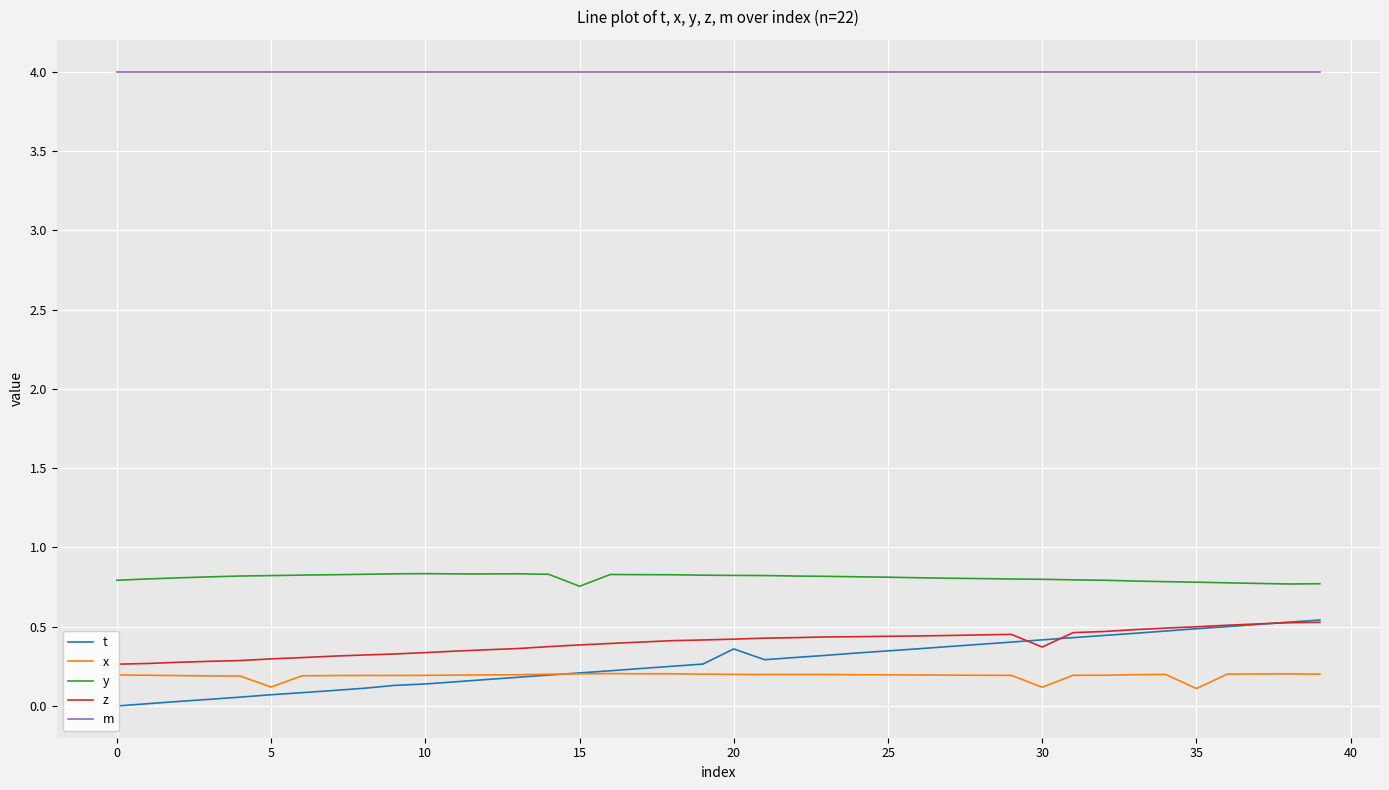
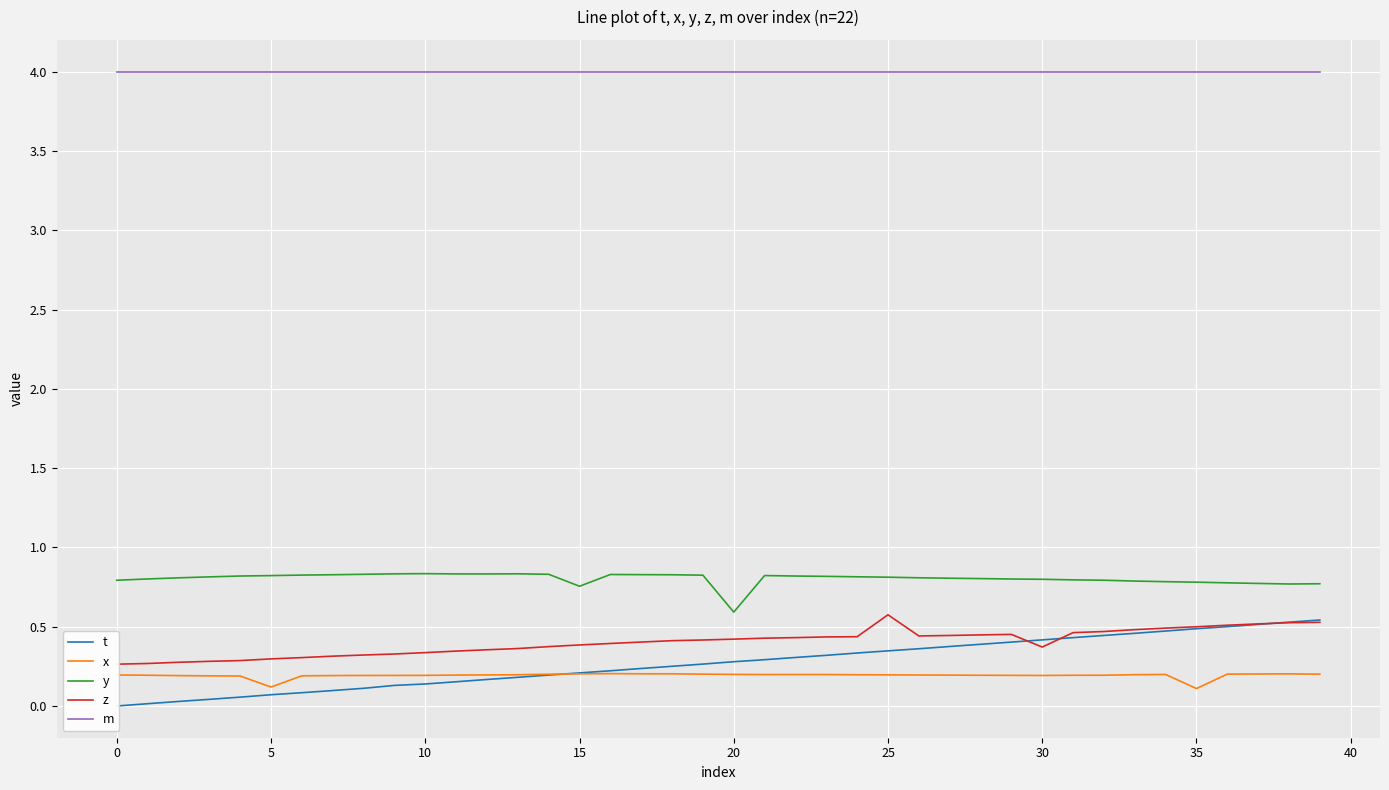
  {
    "t": {
      "5": 0.07,
      "10": 0.14,
-     "20": 0.36,
+     "20": 0.28,
      "25": 0.35,
      "30": 0.42
    },
    "x": {
      "5": 0.12,
      "10": 0.19,
      "20": 0.20,
      "25": 0.20,
-     "30": 0.12,
+     "30": 0.19,
      "35": 0.11
    },
    "y": {
      "0": 0.79,
      "5": 0.82,
      "10": 0.83,
      "15": 0.76,
-     "20": 0.82,
+     "20": 0.59,
      "25": 0.81,
      "30": 0.80,
      "35": 0.78
    },
    "z": {
      "5": 0.30,
      "10": 0.34,
      "15": 0.38,
      "20": 0.42,
-     "25": 0.44,
+     "25": 0.58,
      "30": 0.37
    },
    "m": {
      "0": 4.00,
      "5": 4.00,
      "10": 4.00,
      "15": 4.00,
      "20": 4.00,
      "25": 4.00,
      "30": 4.00,
      "35": 4.00
    }
  }
